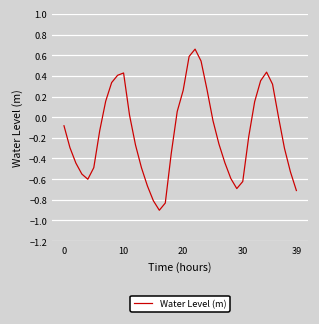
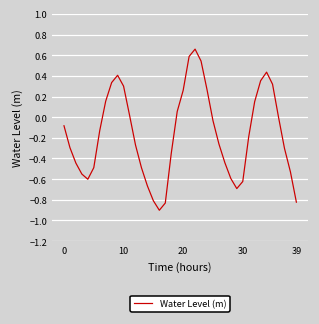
  {
    "0": -0.1,
-   "10": 0.4,
+   "10": 0.3,
    "20": 0.3,
    "30": -0.6,
-   "39": -0.7
+   "39": -0.8
  }
